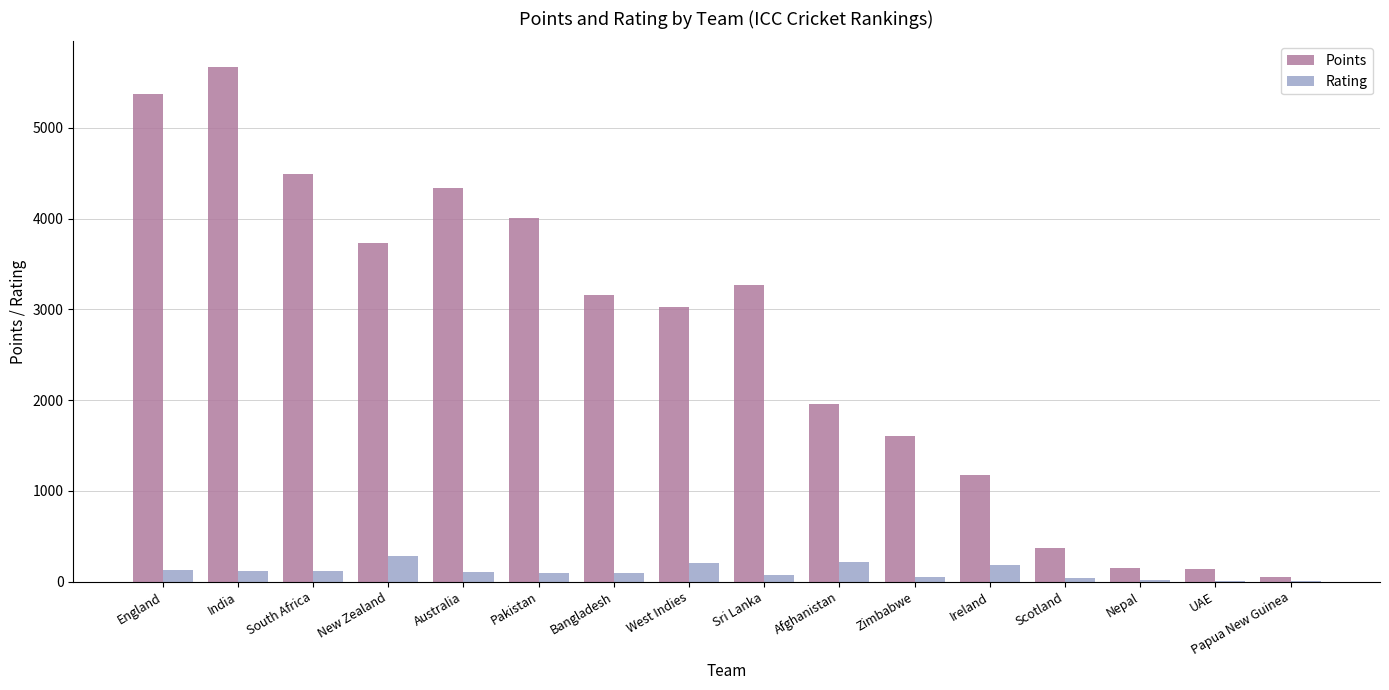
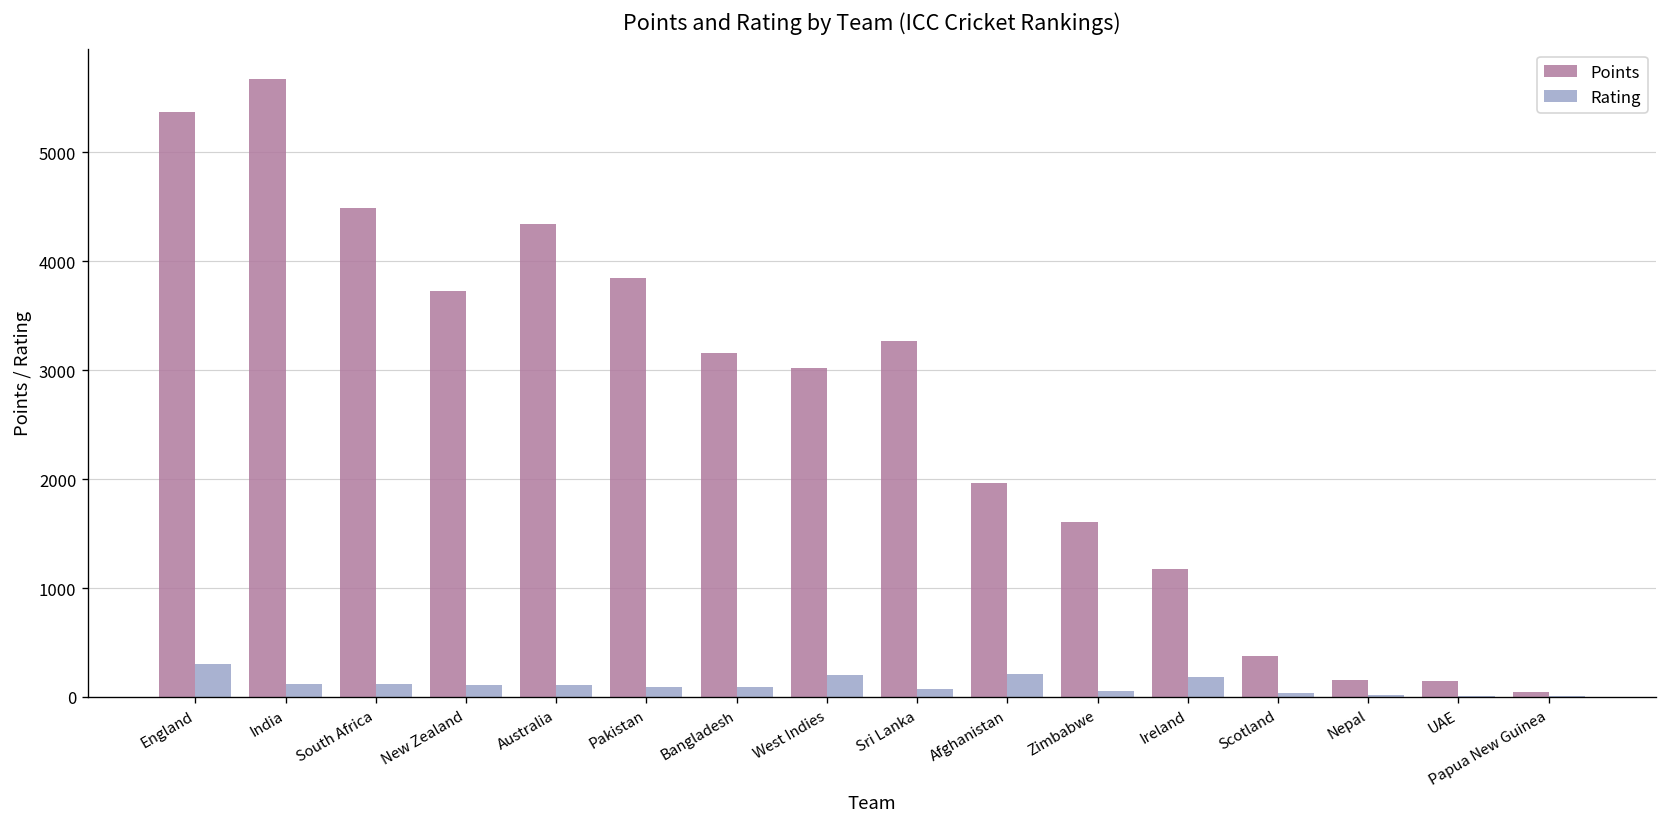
  {
    "Points": {
      "England": 5400,
      "India": 5700,
      "South Africa": 4500,
      "New Zealand": 3700,
      "Australia": 4300,
-     "Pakistan": 4000,
+     "Pakistan": 3800,
      "Bangladesh": 3200,
      "West Indies": 3000,
      "Sri Lanka": 3300,
      "Afghanistan": 2000,
      "Zimbabwe": 1600,
      "Ireland": 1200,
      "Scotland": 400,
      "Nepal": 200,
      "UAE": 100,
      "Papua New Guinea": 100
    },
    "Rating": {
-     "England": 100,
+     "England": 300,
      "India": 100,
      "South Africa": 100,
-     "New Zealand": 300,
+     "New Zealand": 100,
      "Australia": 100,
      "Pakistan": 100,
      "Bangladesh": 100,
      "West Indies": 200,
      "Sri Lanka": 100,
      "Afghanistan": 200,
      "Zimbabwe": 100,
      "Ireland": 200,
      "Scotland": 0
    }
  }
